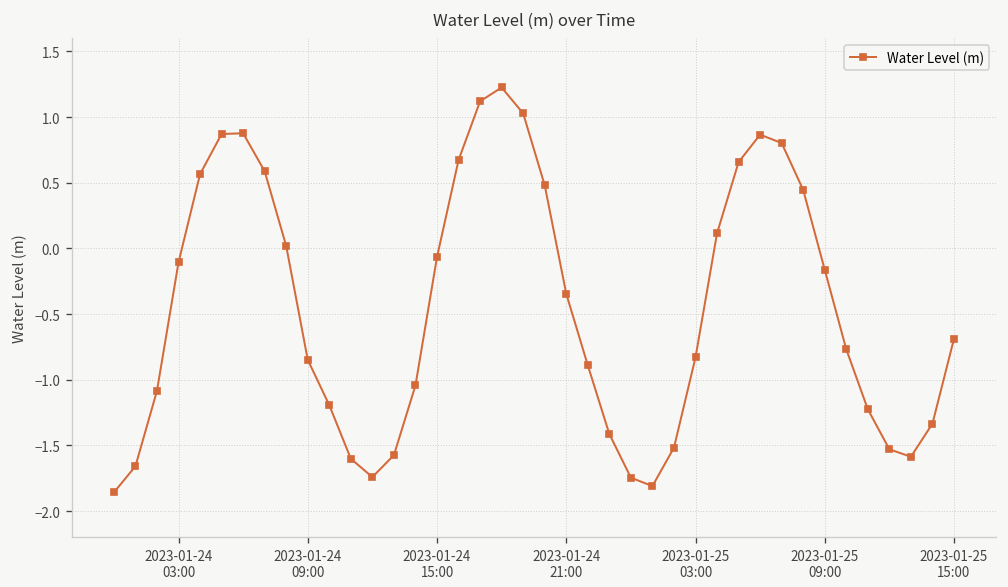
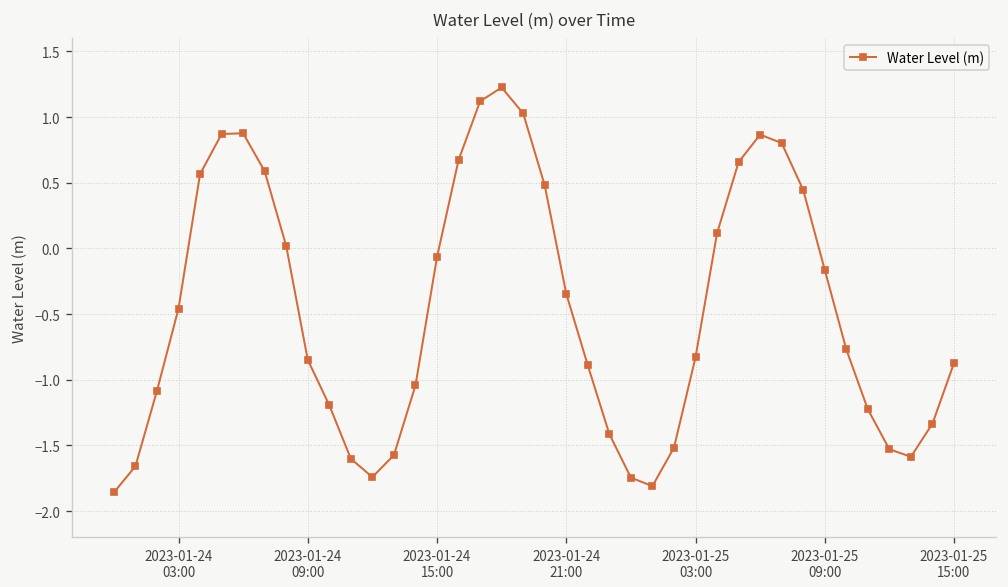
  {
-   "2023-01-24 03:00": -0.11,
+   "2023-01-24 03:00": -0.46,
    "2023-01-24 09:00": -0.85,
    "2023-01-24 15:00": -0.07,
    "2023-01-24 21:00": -0.35,
    "2023-01-25 03:00": -0.83,
    "2023-01-25 09:00": -0.16,
-   "2023-01-25 15:00": -0.69
+   "2023-01-25 15:00": -0.87
  }
